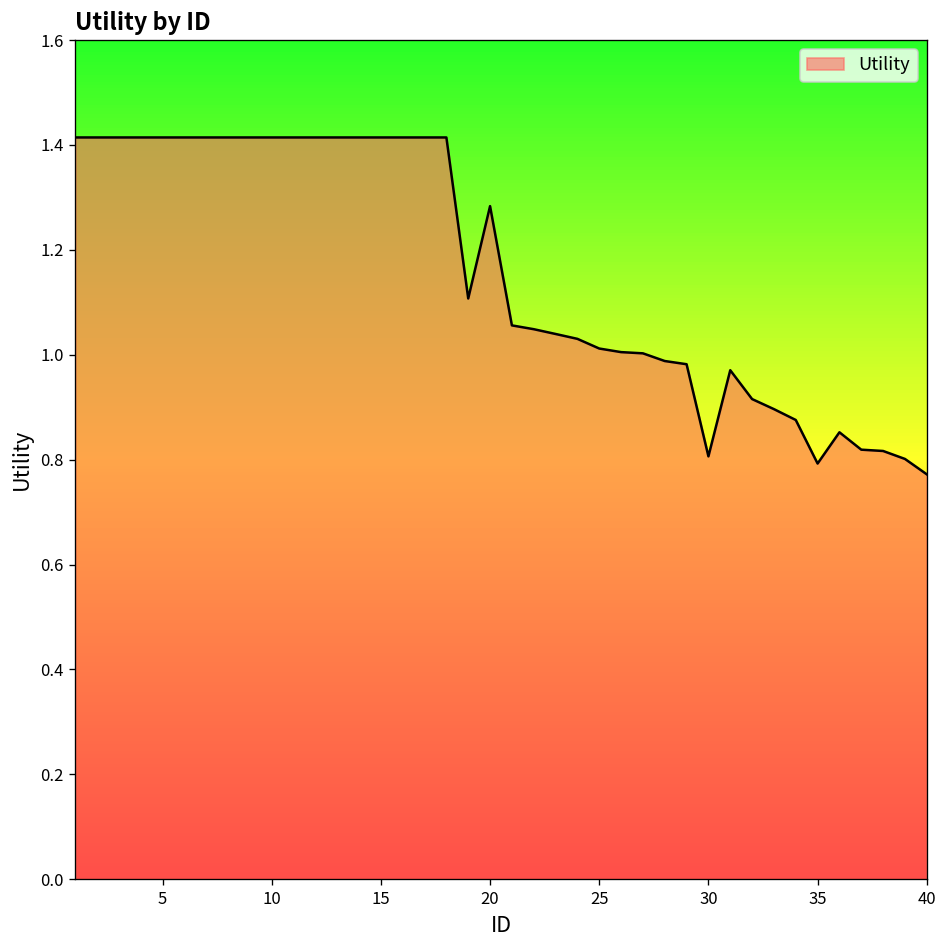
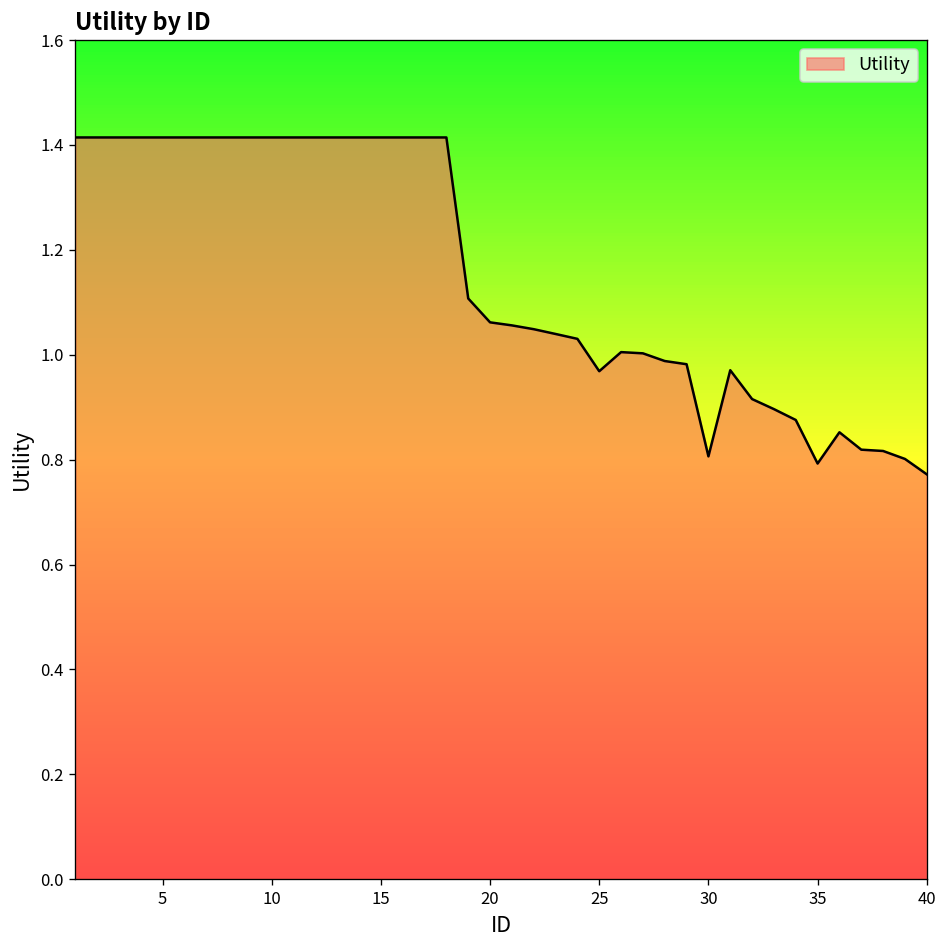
  {
    "5": 1.41,
    "10": 1.41,
    "15": 1.41,
-   "20": 1.28,
-   "25": 1.01,
+   "20": 1.06,
+   "25": 0.97,
    "30": 0.81,
    "35": 0.79,
    "40": 0.77
  }
